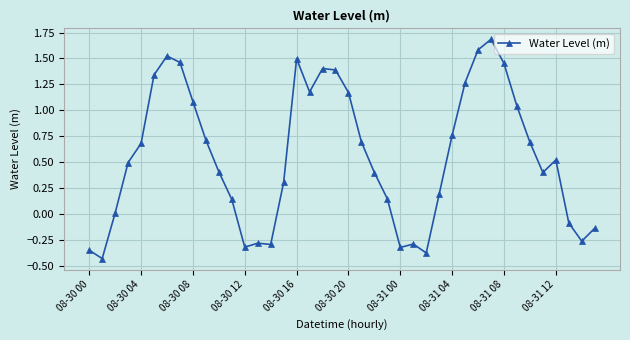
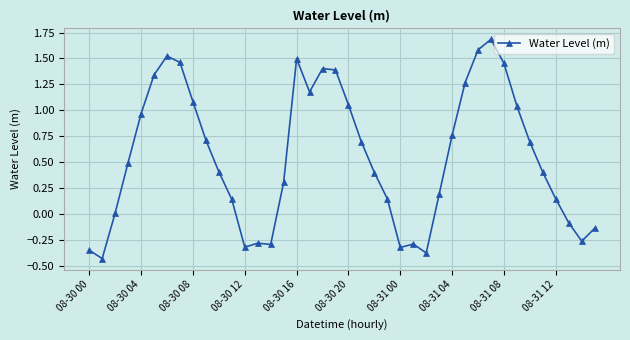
  {
    "08-30 00": -0.35,
-   "08-30 04": 0.68,
+   "08-30 04": 0.97,
    "08-30 08": 1.08,
    "08-30 12": -0.32,
    "08-30 16": 1.50,
-   "08-30 20": 1.17,
+   "08-30 20": 1.05,
    "08-31 00": -0.33,
    "08-31 04": 0.76,
    "08-31 08": 1.45,
-   "08-31 12": 0.52
+   "08-31 12": 0.14
  }
